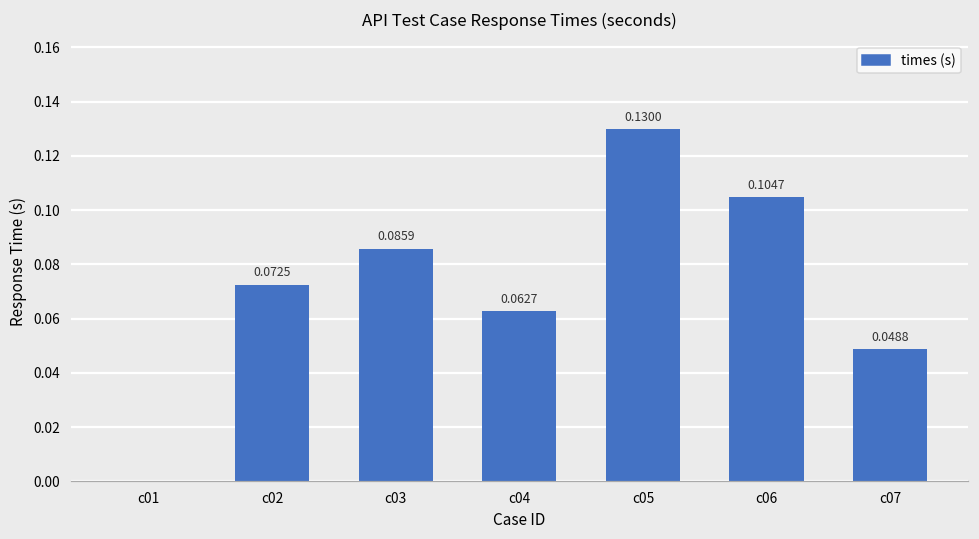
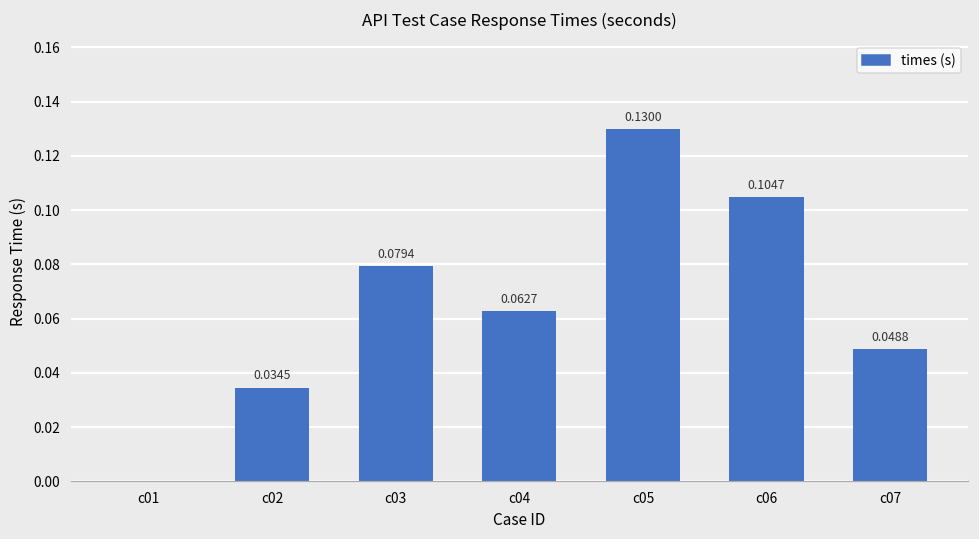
  {
-   "c02": 0.0725,
-   "c03": 0.0859,
+   "c02": 0.0345,
+   "c03": 0.0794,
    "c04": 0.0627,
    "c05": 0.1300,
    "c06": 0.1047,
    "c07": 0.0488
  }
